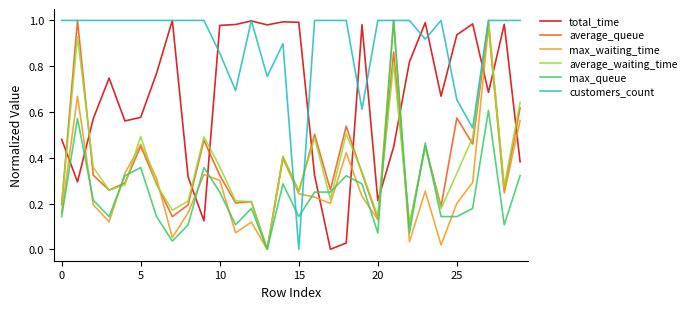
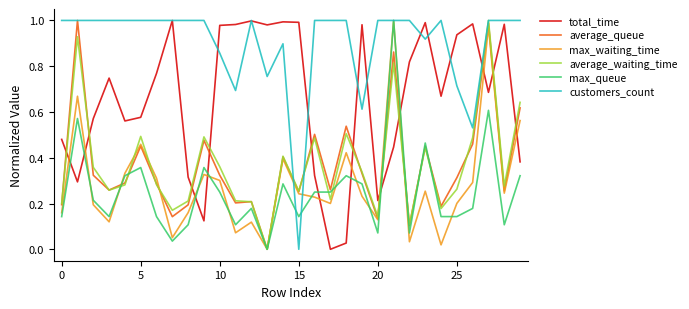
  {
    "total_time": {
      "0": 0.48,
      "5": 0.58,
      "10": 0.98,
      "15": 0.99,
      "20": 0.21,
      "25": 0.94
    },
    "average_queue": {
      "10": 0.32,
-     "25": 0.57
+     "25": 0.31
    },
    "max_waiting_time": {
      "0": 0.16,
      "10": 0.30,
      "25": 0.20
    },
    "average_waiting_time": {
      "5": 0.49,
      "10": 0.36,
-     "25": 0.33
+     "25": 0.26
    },
    "max_queue": {
      "0": 0.14,
      "5": 0.36,
      "10": 0.25,
      "15": 0.14,
      "20": 0.07,
      "25": 0.14
    },
    "customers_count": {
      "0": 1.00,
      "5": 1.00,
      "10": 0.86,
      "15": 0.00,
      "20": 1.00,
-     "25": 0.65
+     "25": 0.71
    }
  }
